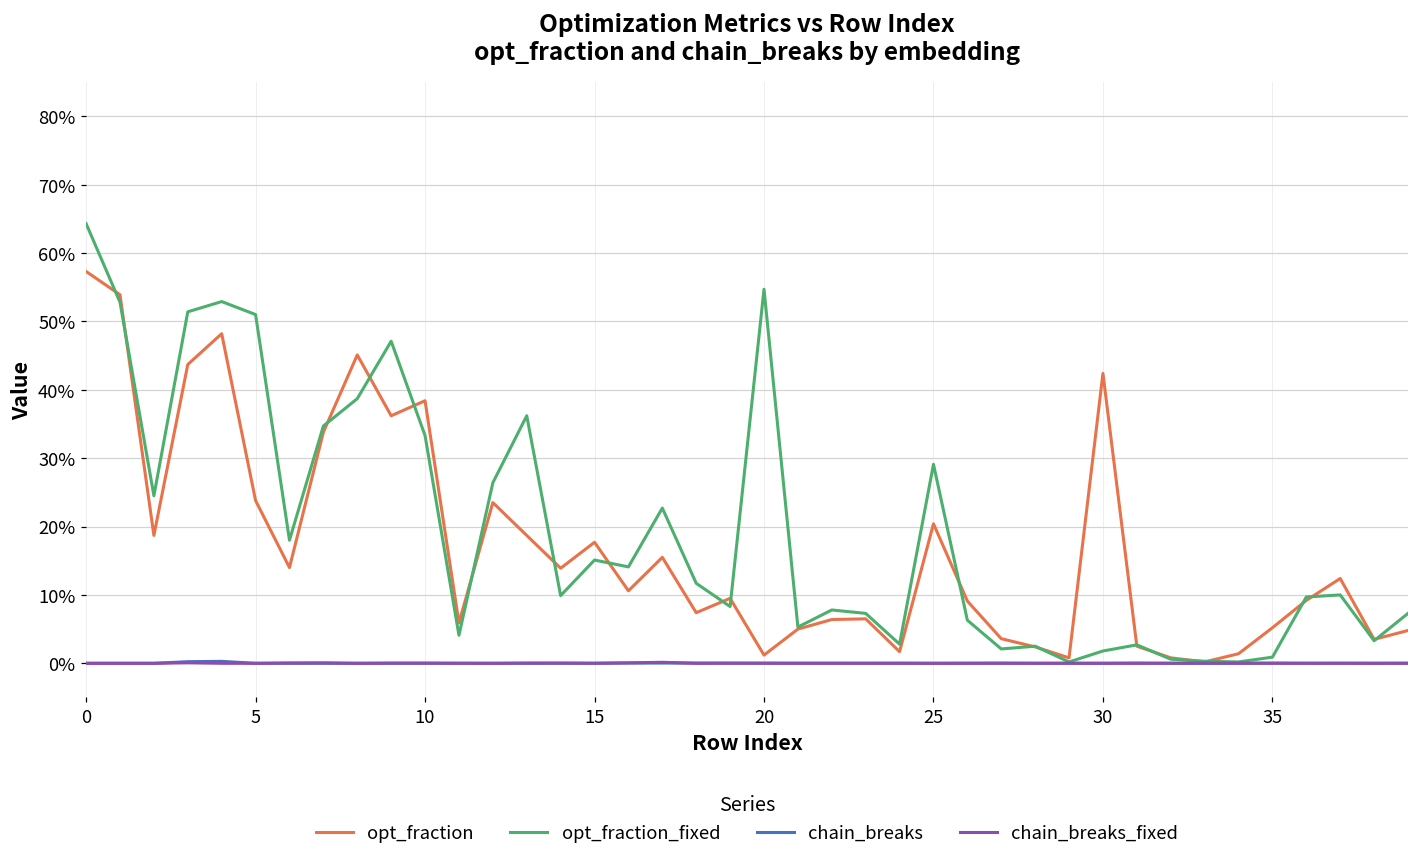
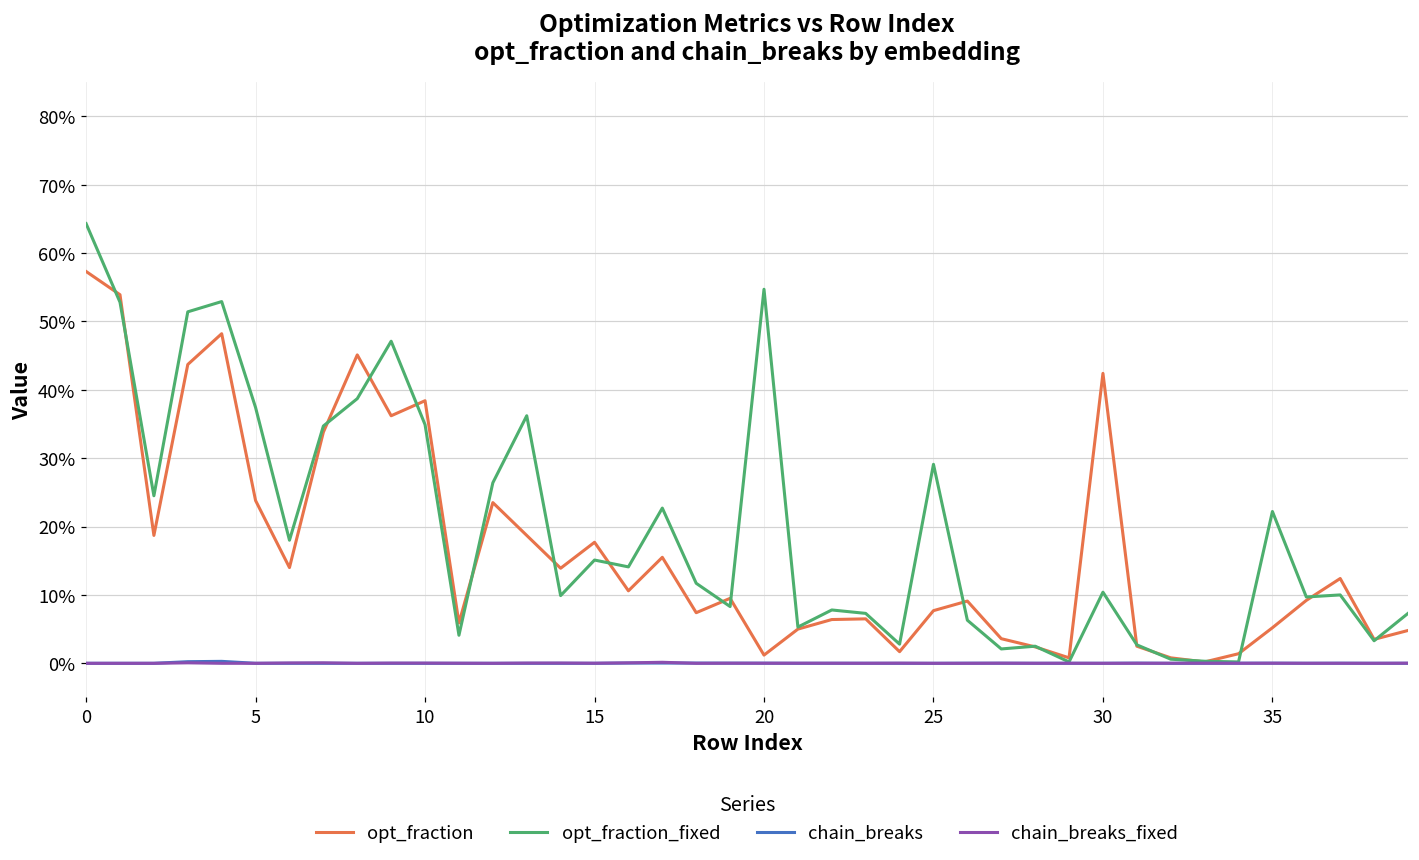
  {
    "opt_fraction": {
      "0": "57%",
      "5": "24%",
      "10": "38%",
      "15": "18%",
      "20": "1%",
-     "25": "20%",
+     "25": "8%",
      "30": "42%",
      "35": "5%"
    },
    "opt_fraction_fixed": {
      "0": "64%",
-     "5": "51%",
-     "10": "33%",
+     "5": "37%",
+     "10": "35%",
      "15": "15%",
      "20": "55%",
      "25": "29%",
-     "30": "2%",
-     "35": "1%"
+     "30": "10%",
+     "35": "22%"
    }
  }
